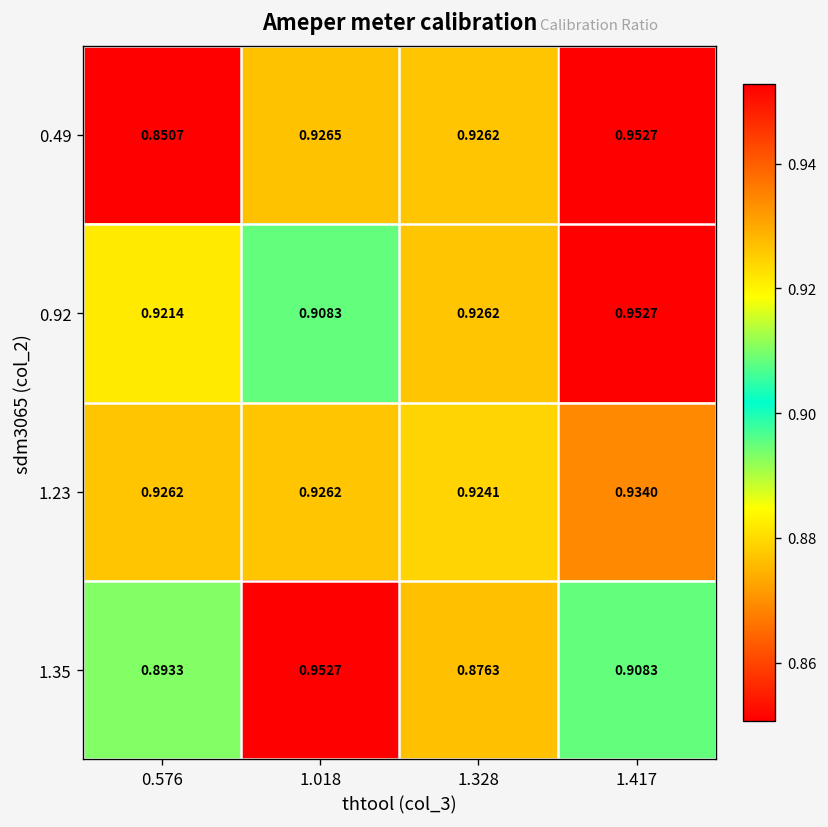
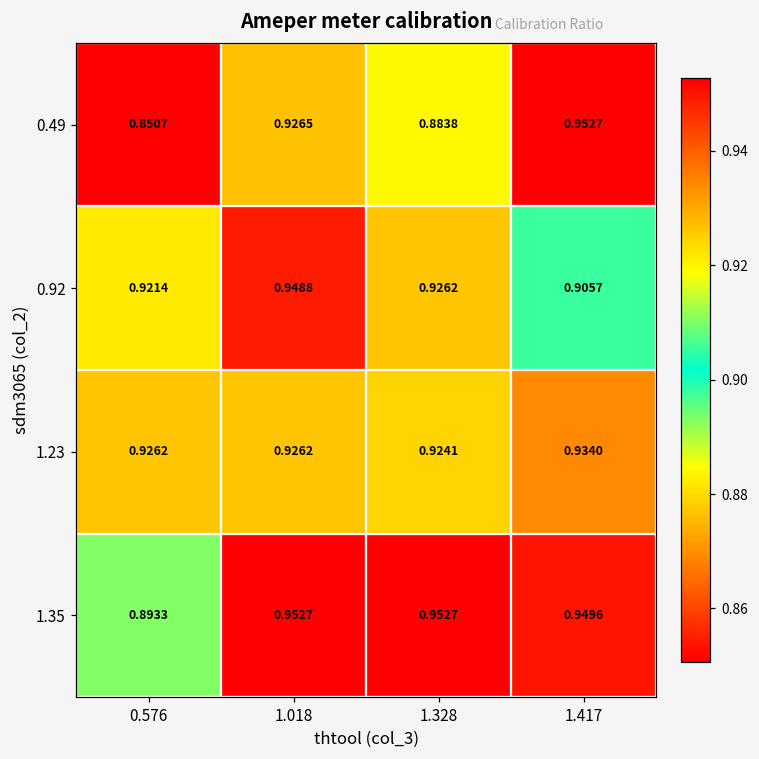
  {
    "0.49": {
      "0.576": 0.8507,
      "1.018": 0.9265,
-     "1.328": 0.9262,
+     "1.328": 0.8838,
      "1.417": 0.9527
    },
    "0.92": {
      "0.576": 0.9214,
-     "1.018": 0.9083,
+     "1.018": 0.9488,
      "1.328": 0.9262,
-     "1.417": 0.9527
+     "1.417": 0.9057
    },
    "1.23": {
      "0.576": 0.9262,
      "1.018": 0.9262,
      "1.328": 0.9241,
      "1.417": 0.9340
    },
    "1.35": {
      "0.576": 0.8933,
      "1.018": 0.9527,
-     "1.328": 0.8763,
-     "1.417": 0.9083
+     "1.328": 0.9527,
+     "1.417": 0.9496
    }
  }
